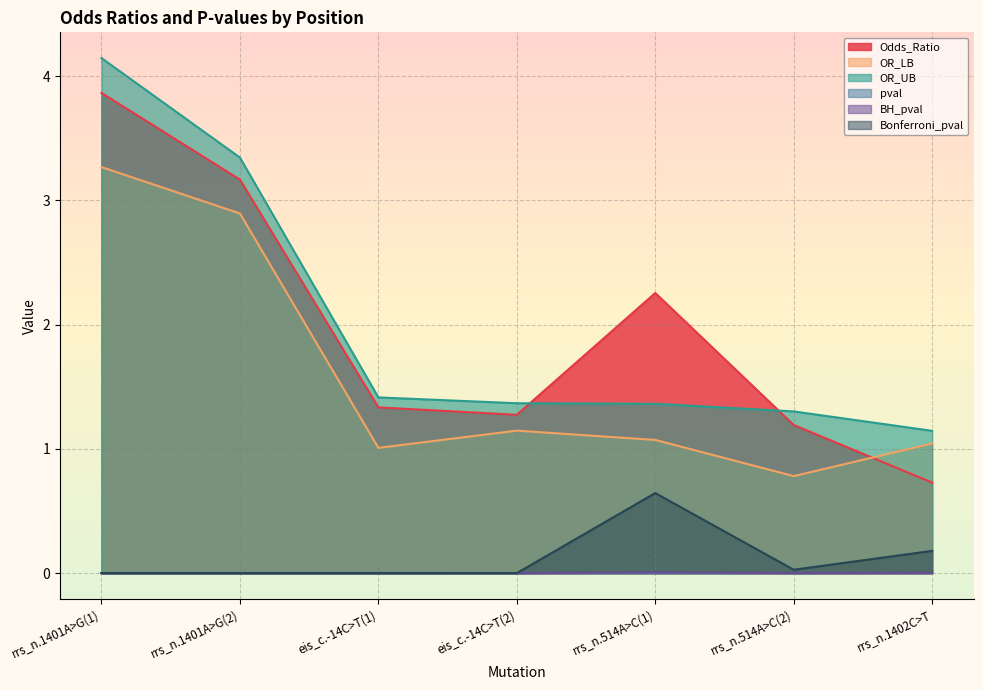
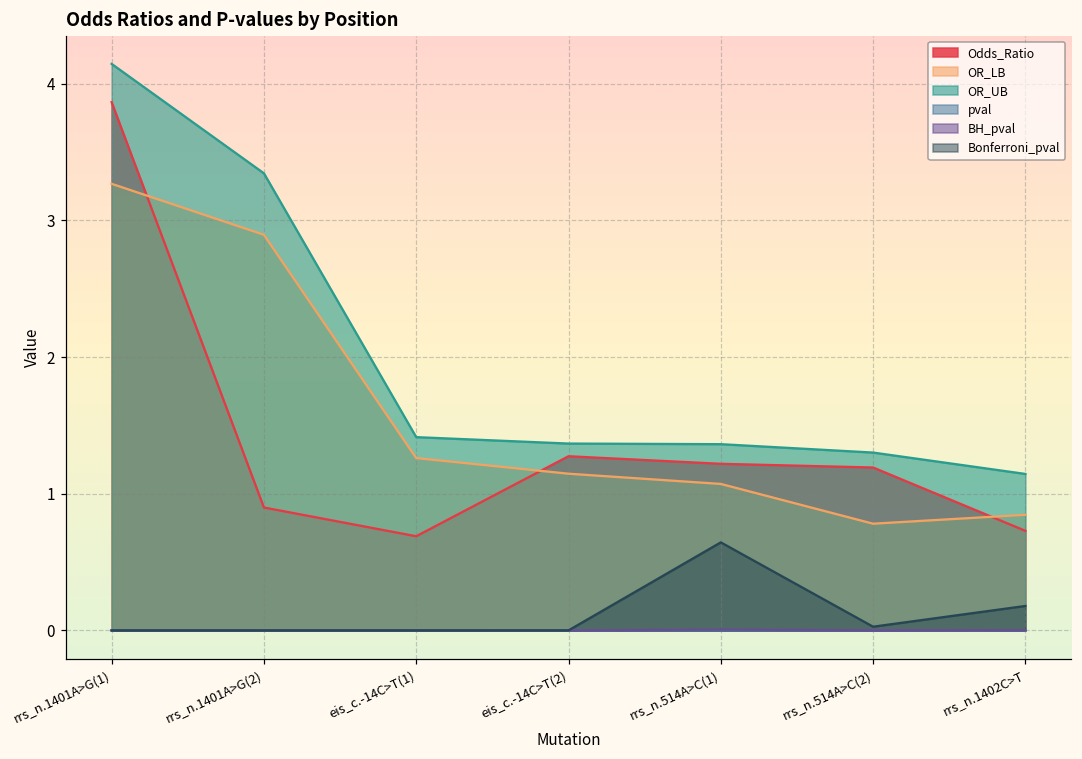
  {
    "Odds_Ratio": {
      "rrs_n.1401A>G(1)": 3.86,
-     "rrs_n.1401A>G(2)": 3.17,
-     "eis_c.-14C>T(1)": 1.33,
+     "rrs_n.1401A>G(2)": 0.90,
+     "eis_c.-14C>T(1)": 0.69,
      "eis_c.-14C>T(2)": 1.27,
-     "rrs_n.514A>C(1)": 2.25,
+     "rrs_n.514A>C(1)": 1.22,
      "rrs_n.514A>C(2)": 1.19,
      "rrs_n.1402C>T": 0.73
    },
    "OR_LB": {
      "rrs_n.1401A>G(1)": 3.27,
      "rrs_n.1401A>G(2)": 2.89,
-     "eis_c.-14C>T(1)": 1.01,
+     "eis_c.-14C>T(1)": 1.26,
      "eis_c.-14C>T(2)": 1.15,
      "rrs_n.514A>C(1)": 1.07,
      "rrs_n.514A>C(2)": 0.78,
-     "rrs_n.1402C>T": 1.04
+     "rrs_n.1402C>T": 0.85
    }
  }
